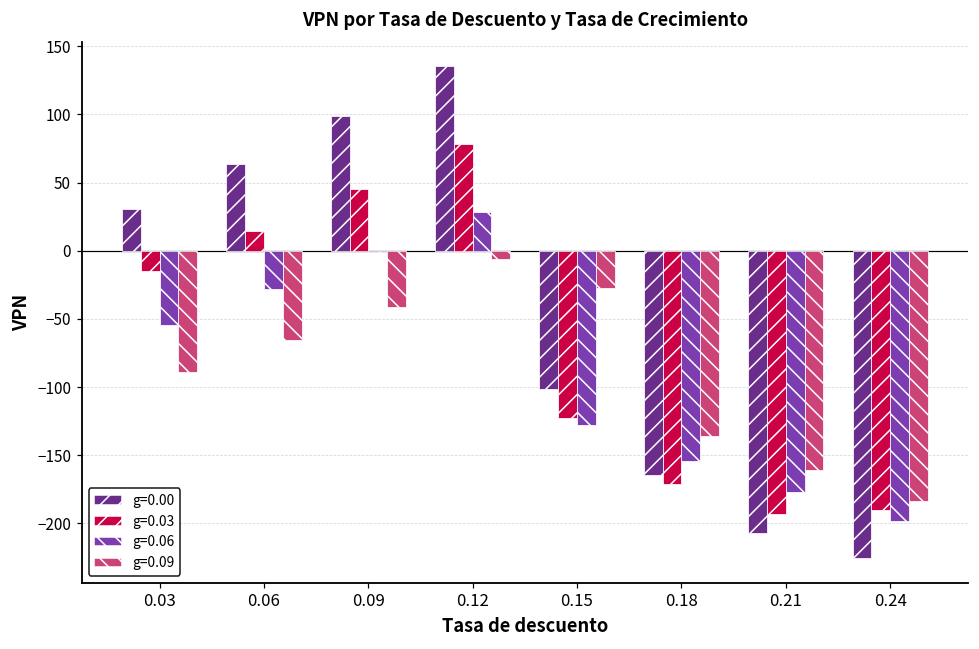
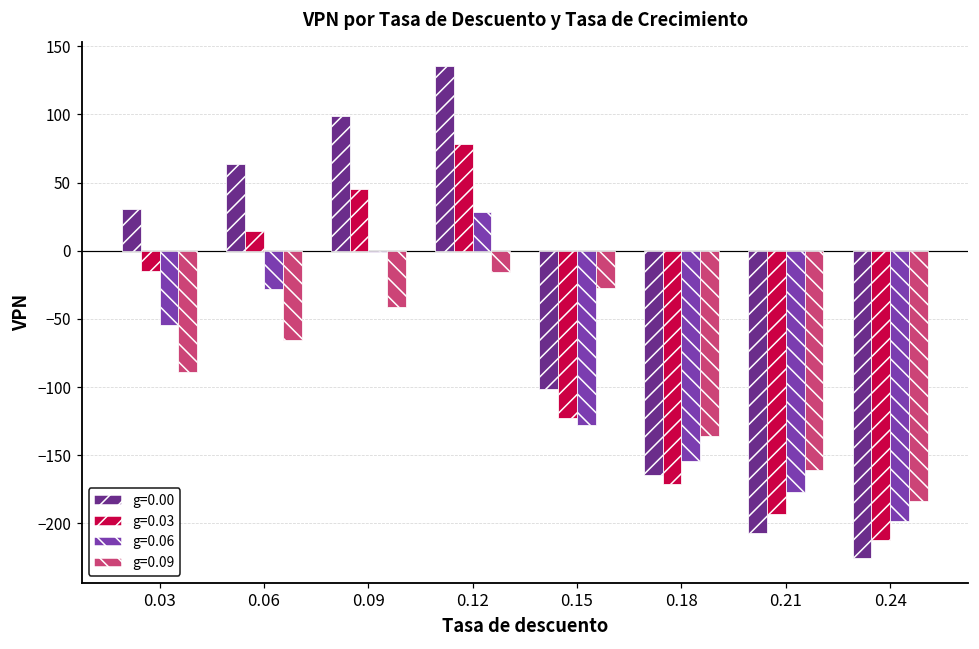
  {
    "g=0.03": {
      "0.03": -15,
      "0.06": 15,
      "0.09": 45,
      "0.12": 78,
      "0.15": -123,
      "0.18": -171,
      "0.21": -193,
-     "0.24": -190
+     "0.24": -212
    },
    "g=0.09": {
      "0.03": -89,
      "0.06": -66,
      "0.09": -41,
-     "0.12": -6,
+     "0.12": -15,
      "0.15": -27,
      "0.18": -136,
      "0.21": -161,
      "0.24": -183
    }
  }
